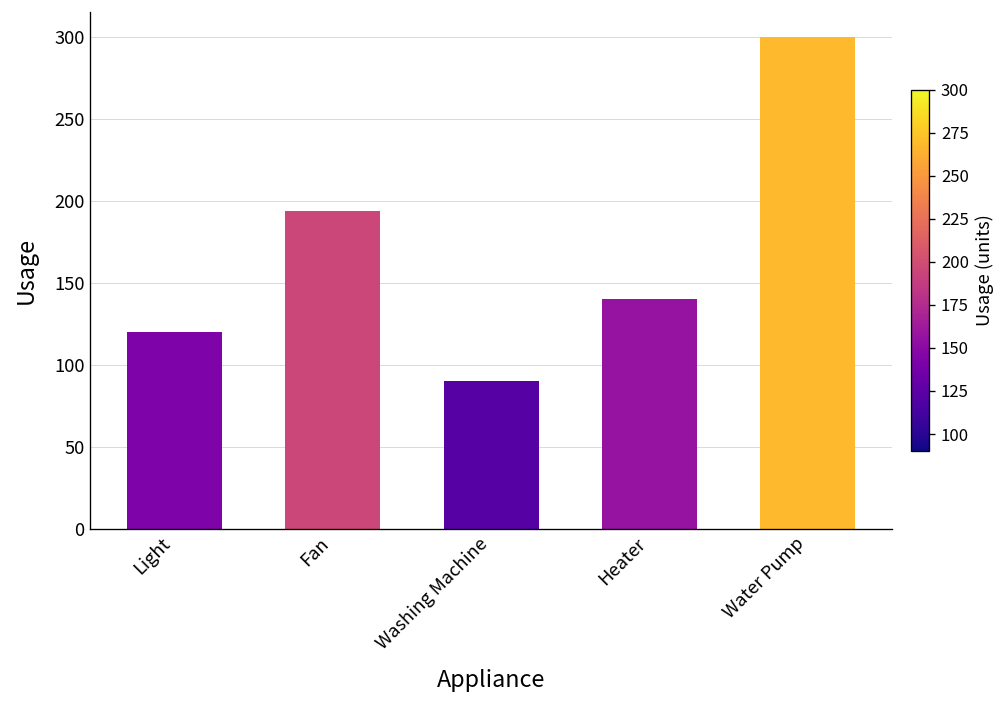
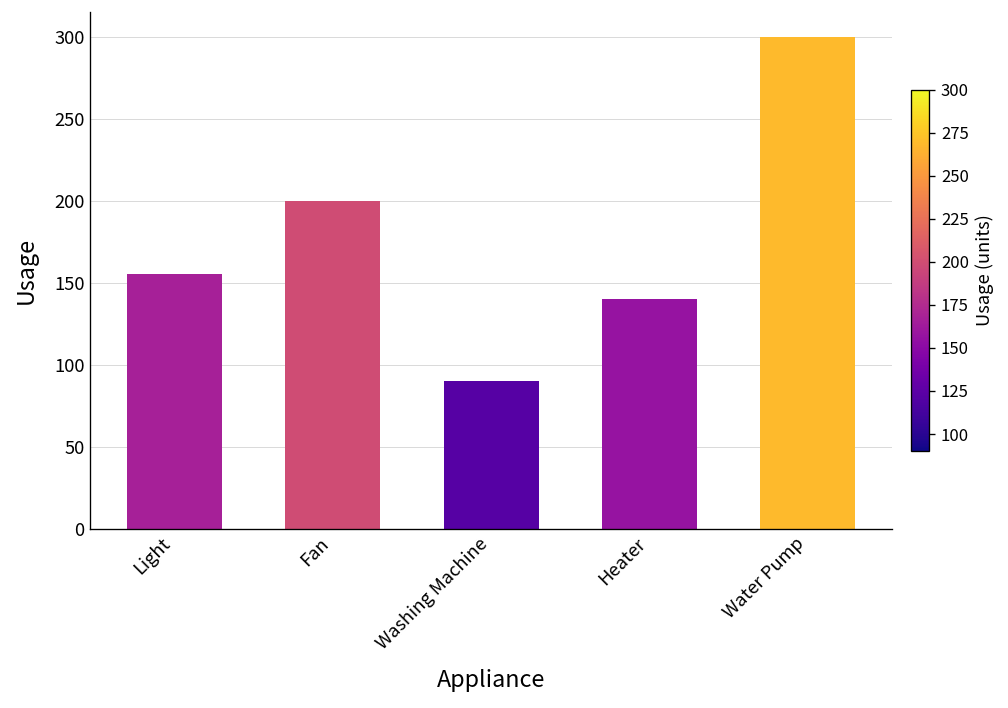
  {
-   "Light": 120,
-   "Fan": 194,
+   "Light": 155,
+   "Fan": 200,
    "Washing Machine": 90,
    "Heater": 140,
    "Water Pump": 300
  }
